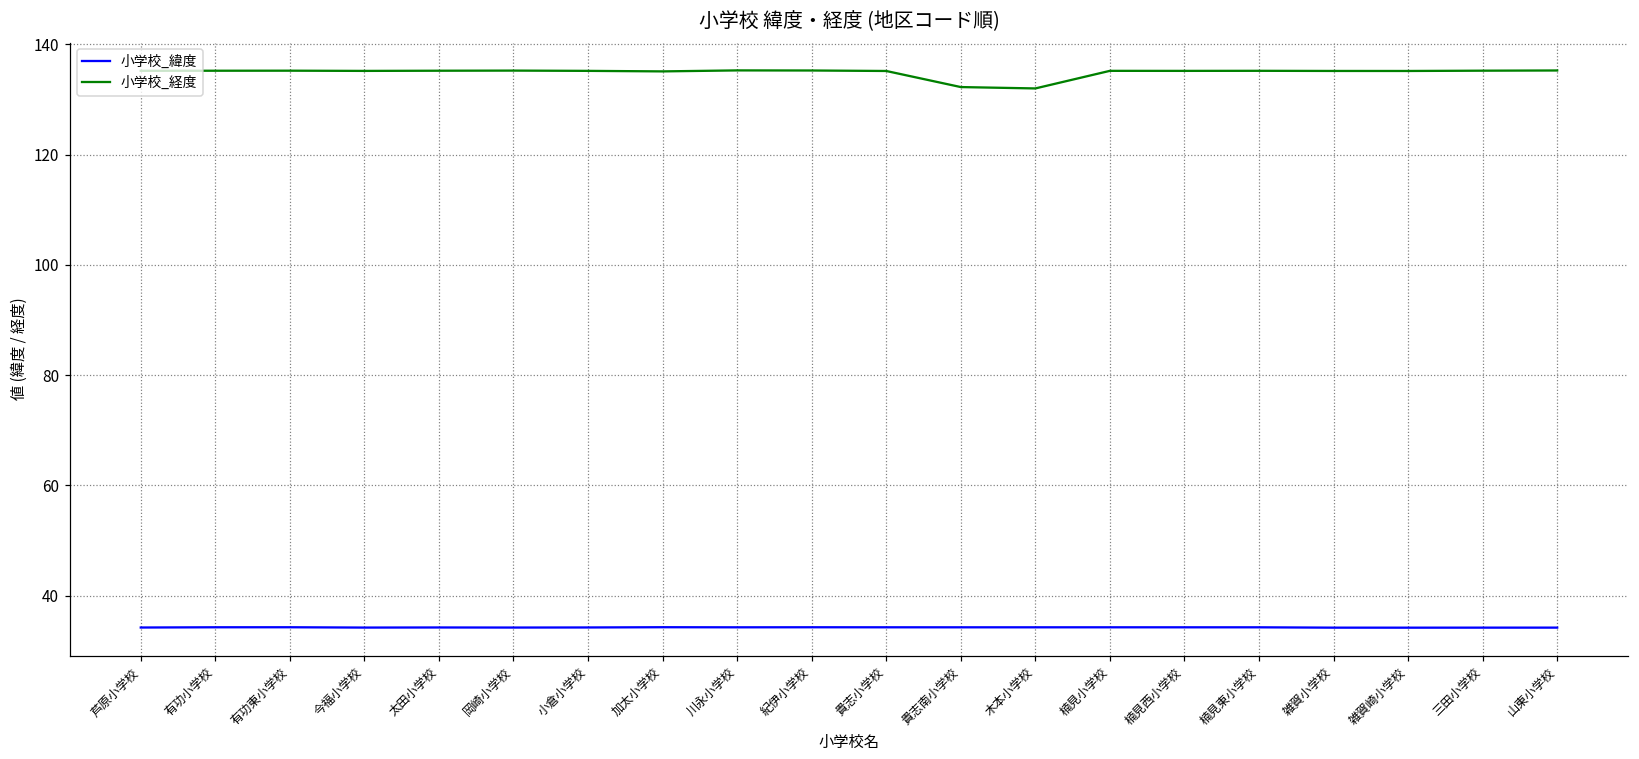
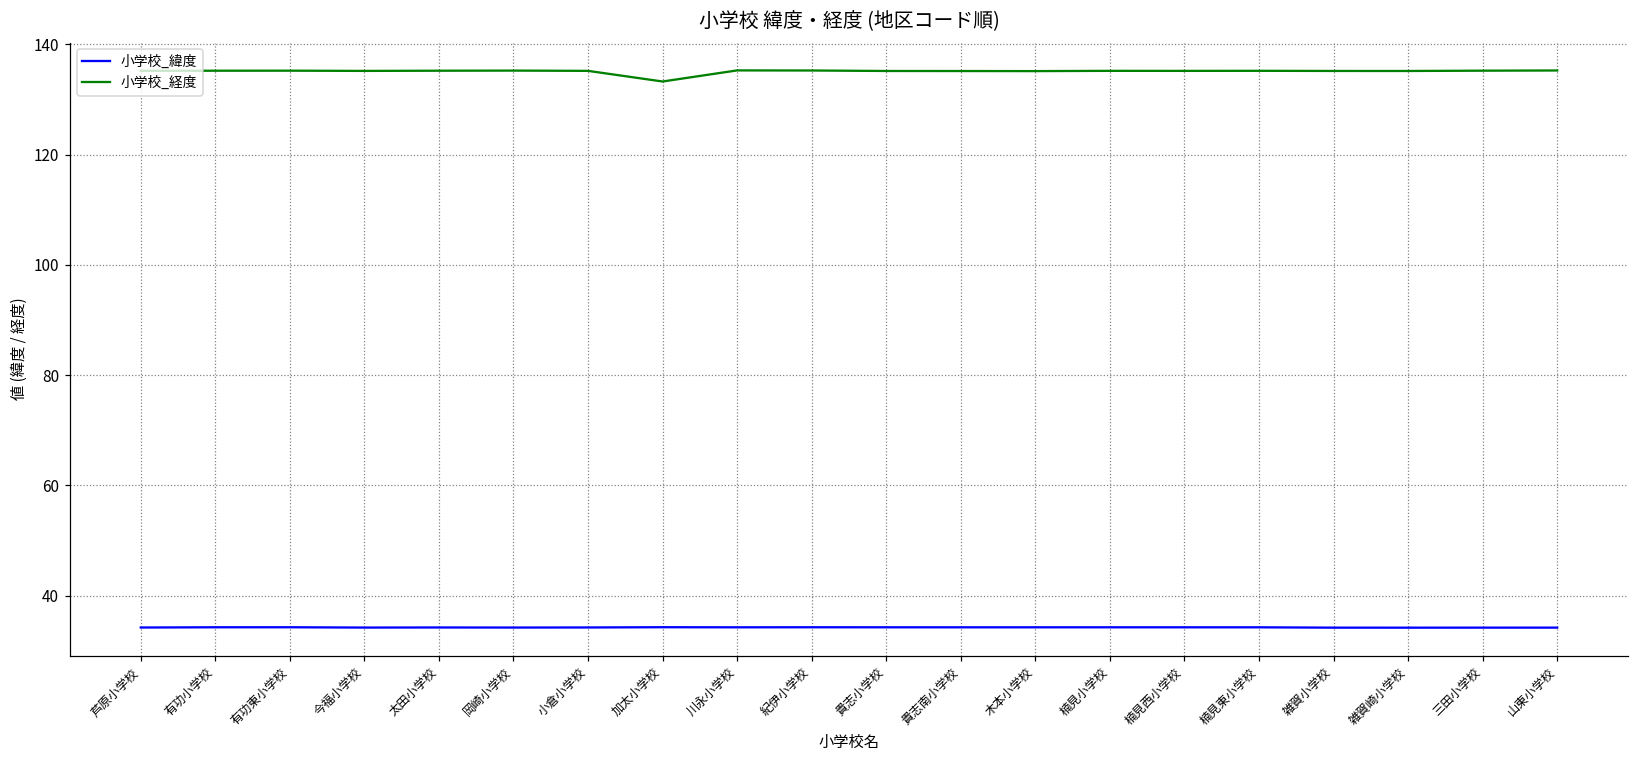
  {
    "小学校_緯度": {
      "芦原小学校": 34,
      "有功小学校": 34,
      "有功東小学校": 34,
      "今福小学校": 34,
      "太田小学校": 34,
      "岡崎小学校": 34,
      "小倉小学校": 34,
      "加太小学校": 34,
      "川永小学校": 34,
      "紀伊小学校": 34,
      "貴志小学校": 34,
      "貴志南小学校": 34,
      "木本小学校": 34,
      "楠見小学校": 34,
      "楠見西小学校": 34,
      "楠見東小学校": 34,
      "雑賀小学校": 34,
      "雑賀崎小学校": 34,
      "三田小学校": 34,
      "山東小学校": 34
    },
    "小学校_経度": {
      "有功小学校": 135,
      "有功東小学校": 135,
      "今福小学校": 135,
      "太田小学校": 135,
      "岡崎小学校": 135,
      "小倉小学校": 135,
-     "加太小学校": 135,
+     "加太小学校": 133,
      "川永小学校": 135,
      "紀伊小学校": 135,
      "貴志小学校": 135,
-     "貴志南小学校": 132,
-     "木本小学校": 132,
+     "貴志南小学校": 135,
+     "木本小学校": 135,
      "楠見小学校": 135,
      "楠見西小学校": 135,
      "楠見東小学校": 135,
      "雑賀小学校": 135,
      "雑賀崎小学校": 135,
      "三田小学校": 135,
      "山東小学校": 135
    }
  }
